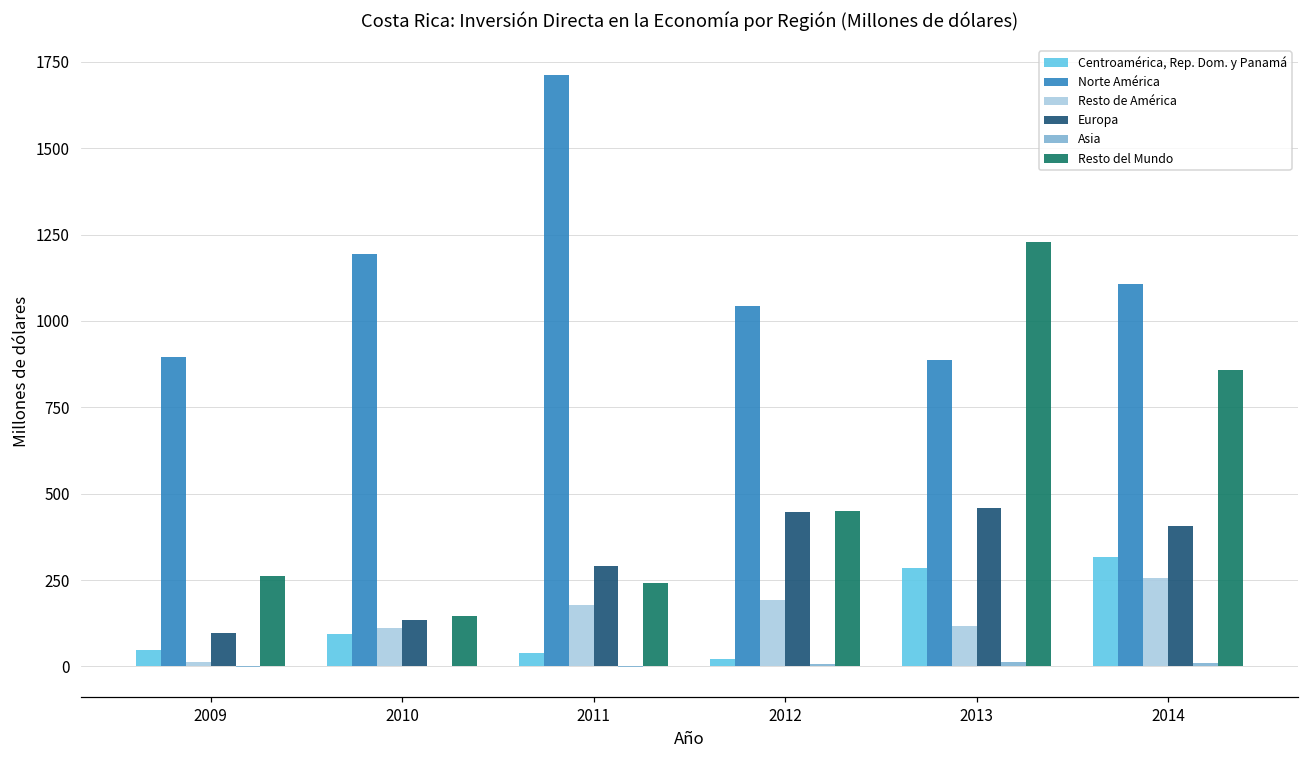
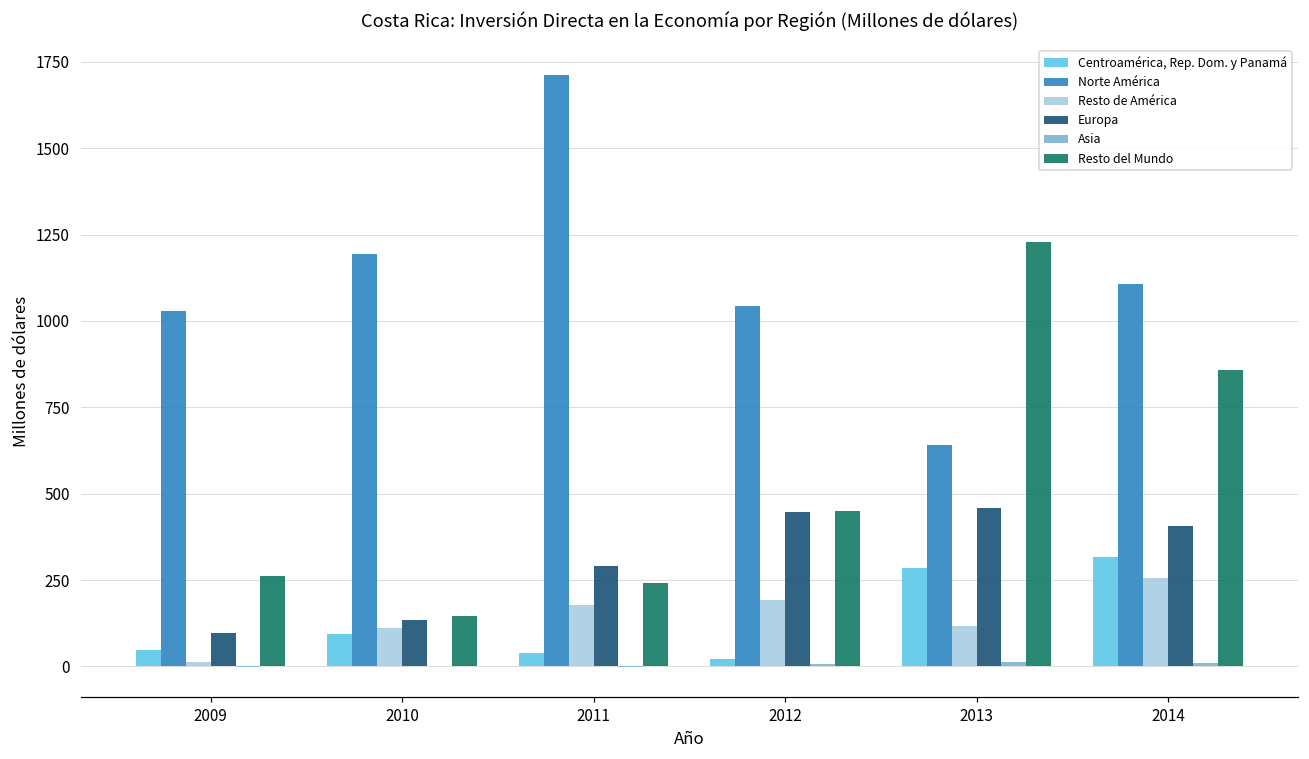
  {
    "Norte América": {
-     "2009": 900,
+     "2009": 1030,
      "2010": 1190,
      "2011": 1710,
      "2012": 1040,
-     "2013": 890,
+     "2013": 640,
      "2014": 1110
    }
  }
